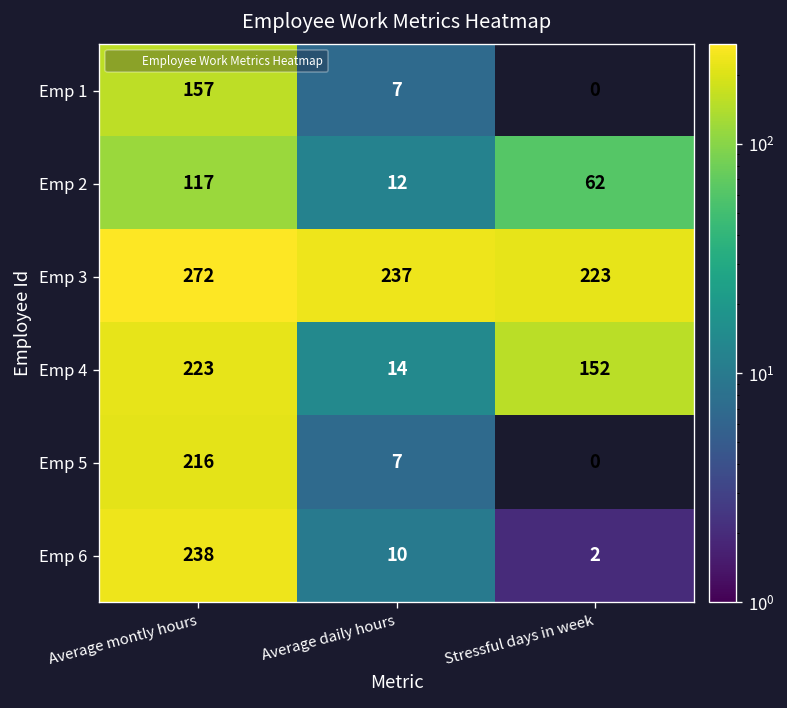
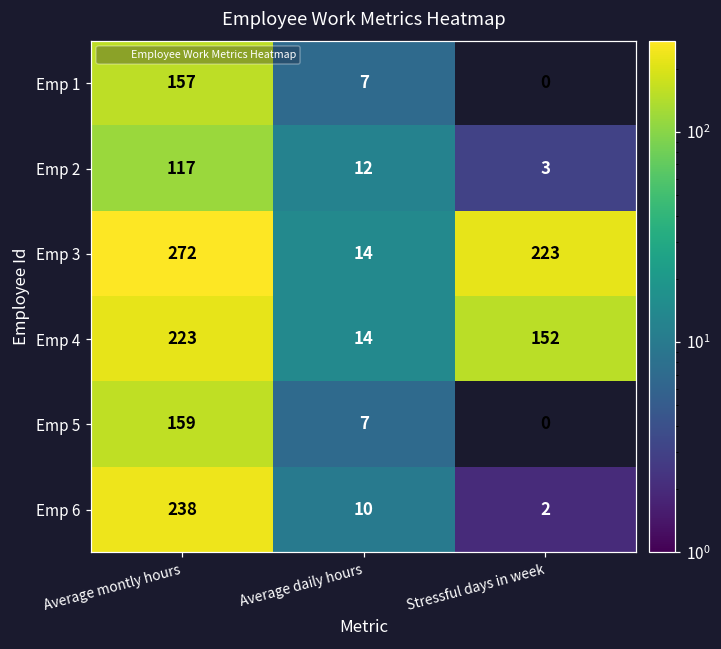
  {
    "Emp 1": {
      "Average montly hours": 157,
      "Average daily hours": 7
    },
    "Emp 2": {
      "Average montly hours": 117,
      "Average daily hours": 12,
-     "Stressful days in week": 62
+     "Stressful days in week": 3
    },
    "Emp 3": {
      "Average montly hours": 272,
-     "Average daily hours": 237,
+     "Average daily hours": 14,
      "Stressful days in week": 223
    },
    "Emp 4": {
      "Average montly hours": 223,
      "Average daily hours": 14,
      "Stressful days in week": 152
    },
    "Emp 5": {
-     "Average montly hours": 216,
+     "Average montly hours": 159,
      "Average daily hours": 7
    },
    "Emp 6": {
      "Average montly hours": 238,
      "Average daily hours": 10,
      "Stressful days in week": 2
    }
  }
